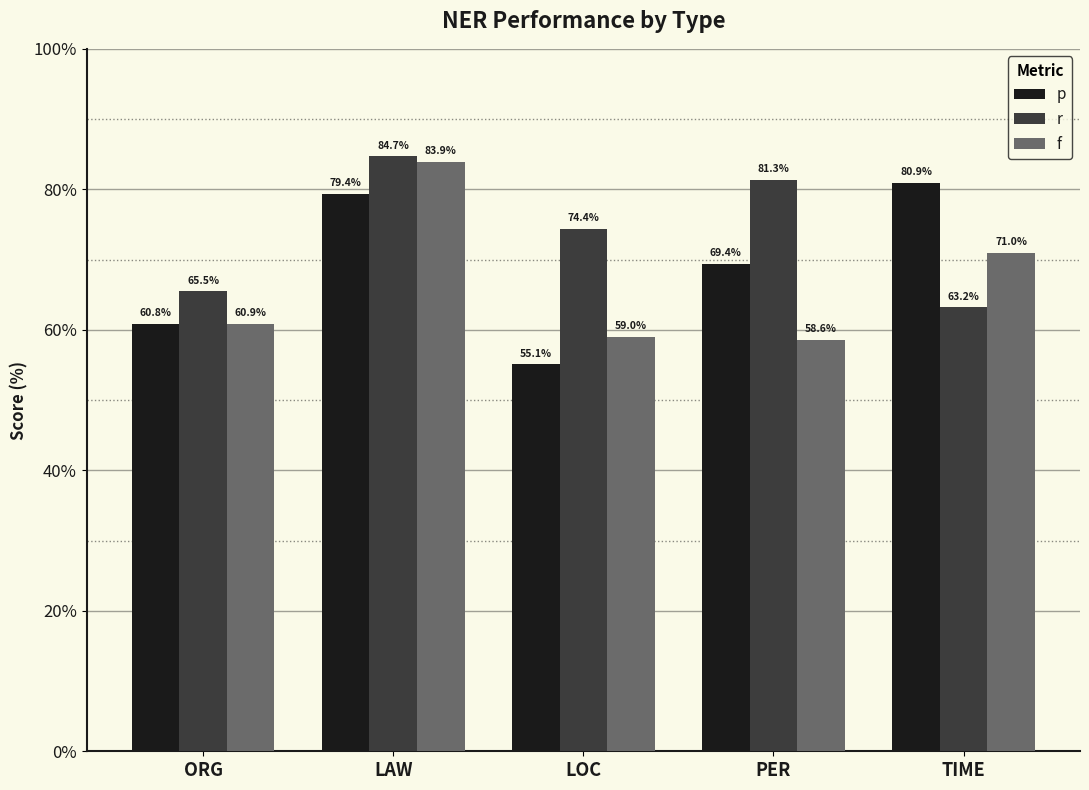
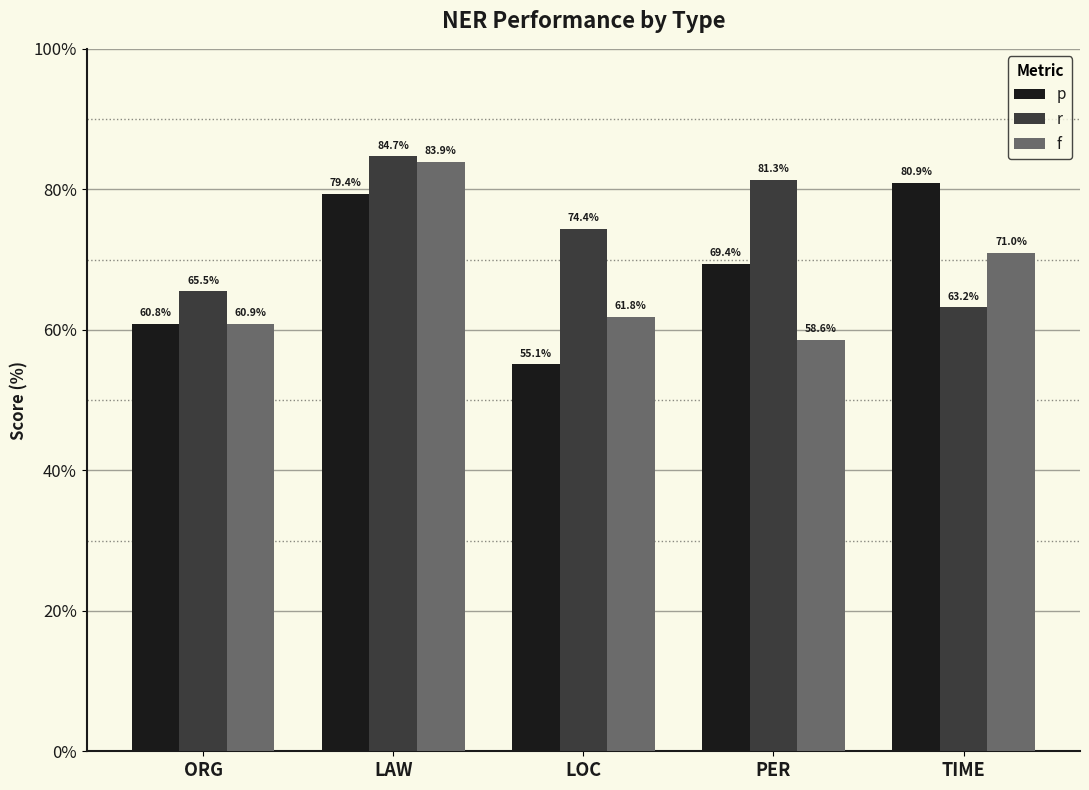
  {
    "p": {
      "ORG": "60.8%",
      "LAW": "79.4%",
      "LOC": "55.1%",
      "PER": "69.4%",
      "TIME": "80.9%"
    },
    "r": {
      "ORG": "65.5%",
      "LAW": "84.7%",
      "LOC": "74.4%",
      "PER": "81.3%",
      "TIME": "63.2%"
    },
    "f": {
      "ORG": "60.9%",
      "LAW": "83.9%",
-     "LOC": "59.0%",
+     "LOC": "61.8%",
      "PER": "58.6%",
      "TIME": "71.0%"
    }
  }
